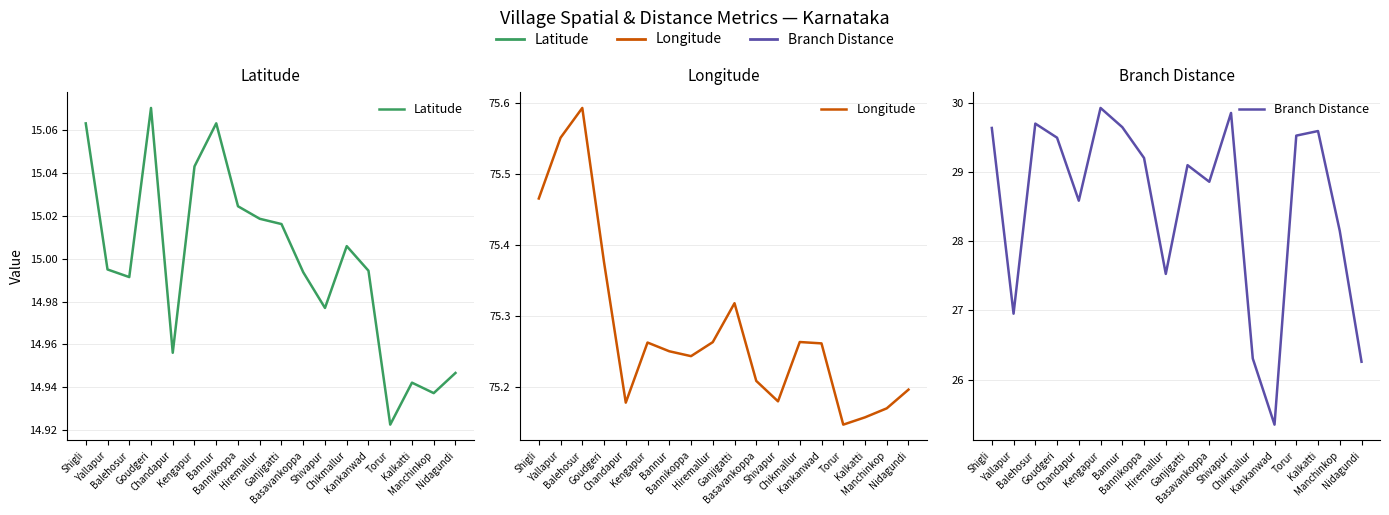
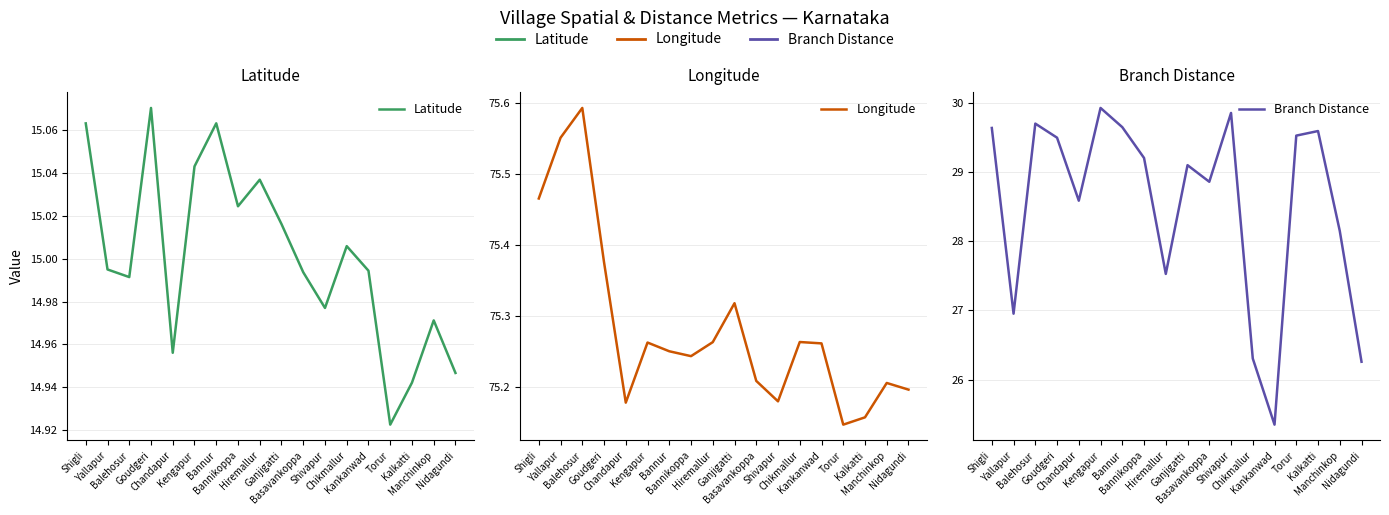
  {
    "Latitude": {
      "Shigli": 15.063,
      "Yallapur": 14.995,
      "Balehosur": 14.991,
      "Goudgeri": 15.070,
      "Chandapur": 14.956,
      "Kengapur": 15.043,
      "Bannur": 15.063,
      "Bannikoppa": 15.025,
-     "Hiremallur": 15.019,
+     "Hiremallur": 15.037,
      "Ganjigatti": 15.016,
      "Basavankoppa": 14.994,
      "Shivapur": 14.977,
      "Chikmallur": 15.006,
      "Kankanwad": 14.994,
      "Torur": 14.922,
      "Kalkatti": 14.942,
-     "Manchinkop": 14.937,
+     "Manchinkop": 14.971,
      "Nidagundi": 14.947
    },
    "Longitude": {
      "Shigli": 75.47,
      "Yallapur": 75.55,
      "Balehosur": 75.59,
      "Goudgeri": 75.38,
      "Chandapur": 75.18,
      "Kengapur": 75.26,
      "Bannur": 75.25,
      "Bannikoppa": 75.24,
      "Hiremallur": 75.26,
      "Ganjigatti": 75.32,
      "Basavankoppa": 75.21,
      "Shivapur": 75.18,
      "Chikmallur": 75.26,
      "Kankanwad": 75.26,
      "Torur": 75.15,
      "Kalkatti": 75.16,
-     "Manchinkop": 75.17,
+     "Manchinkop": 75.21,
      "Nidagundi": 75.20
    },
    "Branch Distance": {
      "Shigli": 29.6,
      "Yallapur": 27.0,
      "Balehosur": 29.7,
      "Goudgeri": 29.5,
      "Chandapur": 28.6,
      "Kengapur": 29.9,
      "Bannur": 29.7,
      "Bannikoppa": 29.2,
      "Hiremallur": 27.5,
      "Ganjigatti": 29.1,
      "Basavankoppa": 28.9,
      "Shivapur": 29.9,
      "Chikmallur": 26.3,
      "Kankanwad": 25.3,
      "Torur": 29.5,
      "Kalkatti": 29.6,
      "Manchinkop": 28.2,
      "Nidagundi": 26.3
    }
  }
